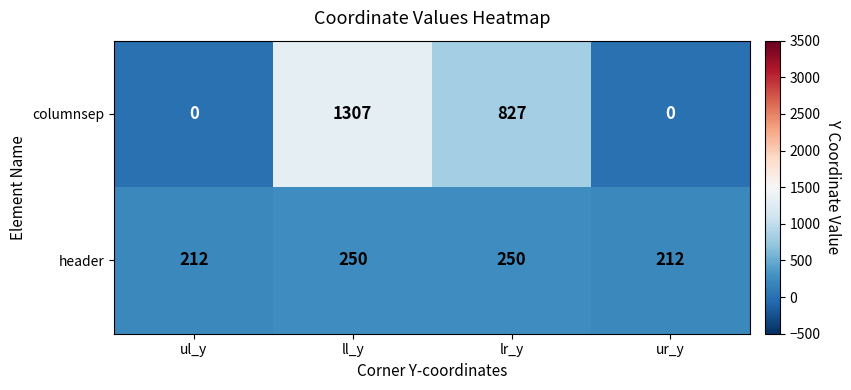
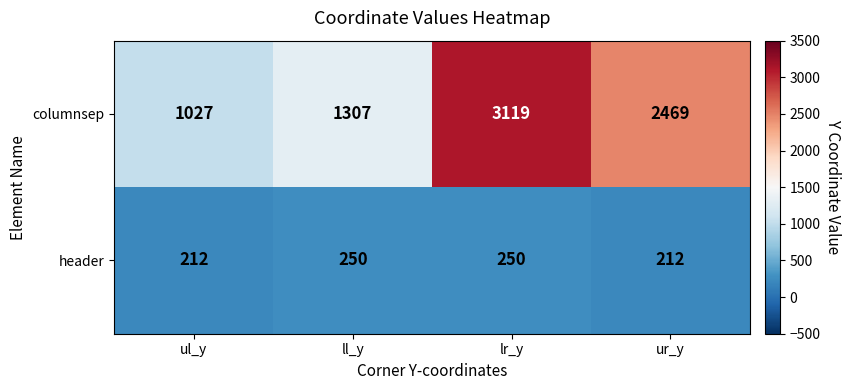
  {
    "columnsep": {
-     "ul_y": 0,
+     "ul_y": 1027,
      "ll_y": 1307,
-     "lr_y": 827,
-     "ur_y": 0
+     "lr_y": 3119,
+     "ur_y": 2469
    },
    "header": {
      "ul_y": 212,
      "ll_y": 250,
      "lr_y": 250,
      "ur_y": 212
    }
  }
